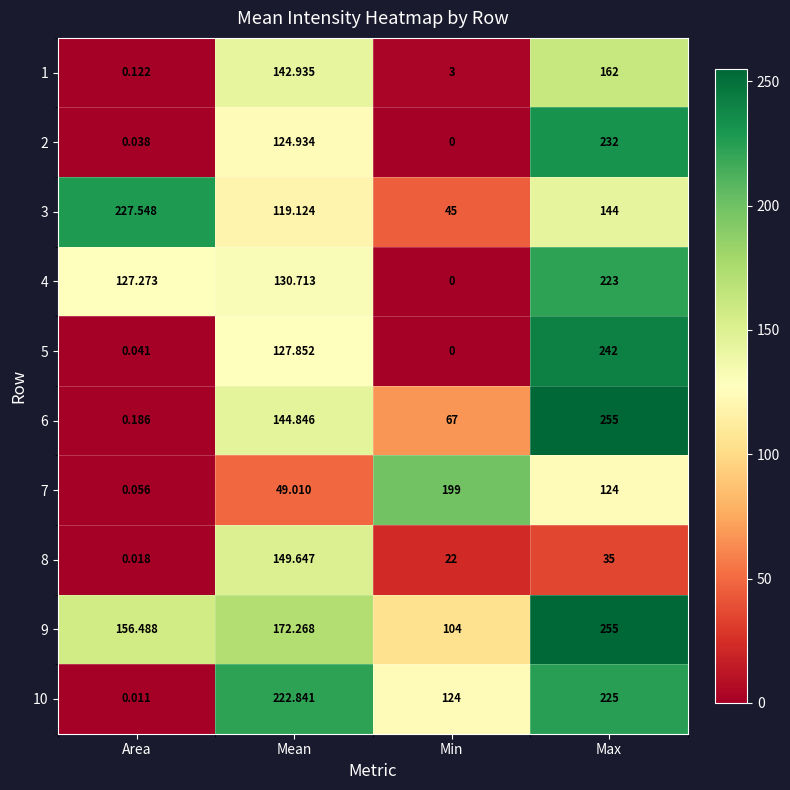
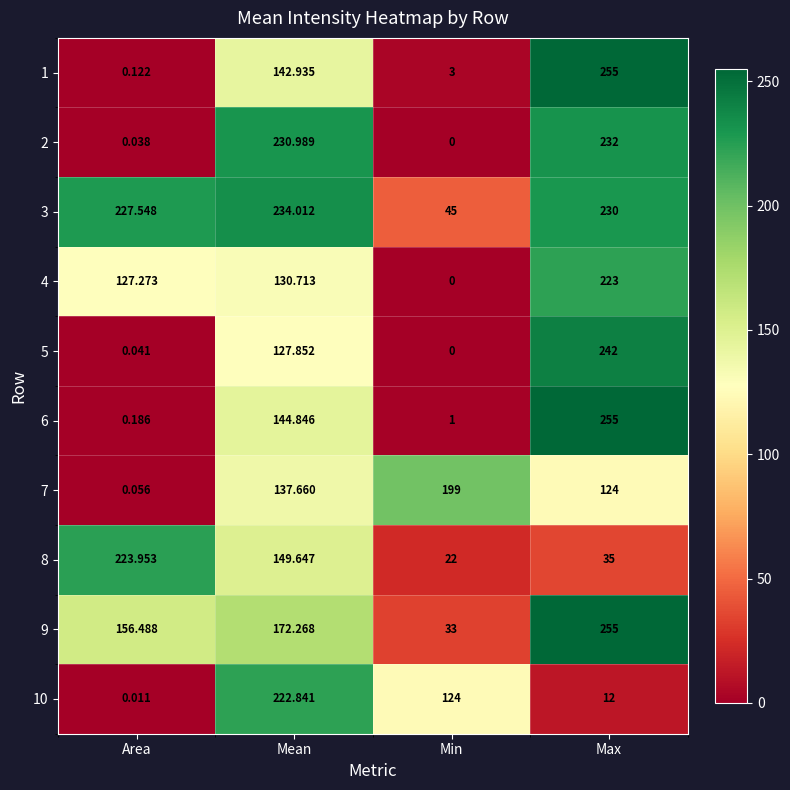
  {
    "1": {
      "Area": 0.122,
      "Mean": 142.935,
      "Min": 3,
-     "Max": 162
+     "Max": 255
    },
    "2": {
      "Area": 0.038,
-     "Mean": 124.934,
+     "Mean": 230.989,
      "Min": 0,
      "Max": 232
    },
    "3": {
      "Area": 227.548,
-     "Mean": 119.124,
+     "Mean": 234.012,
      "Min": 45,
-     "Max": 144
+     "Max": 230
    },
    "4": {
      "Area": 127.273,
      "Mean": 130.713,
      "Min": 0,
      "Max": 223
    },
    "5": {
      "Area": 0.041,
      "Mean": 127.852,
      "Min": 0,
      "Max": 242
    },
    "6": {
      "Area": 0.186,
      "Mean": 144.846,
-     "Min": 67,
+     "Min": 1,
      "Max": 255
    },
    "7": {
      "Area": 0.056,
-     "Mean": 49.010,
+     "Mean": 137.660,
      "Min": 199,
      "Max": 124
    },
    "8": {
-     "Area": 0.018,
+     "Area": 223.953,
      "Mean": 149.647,
      "Min": 22,
      "Max": 35
    },
    "9": {
      "Area": 156.488,
      "Mean": 172.268,
-     "Min": 104,
+     "Min": 33,
      "Max": 255
    },
    "10": {
      "Area": 0.011,
      "Mean": 222.841,
      "Min": 124,
-     "Max": 225
+     "Max": 12
    }
  }
